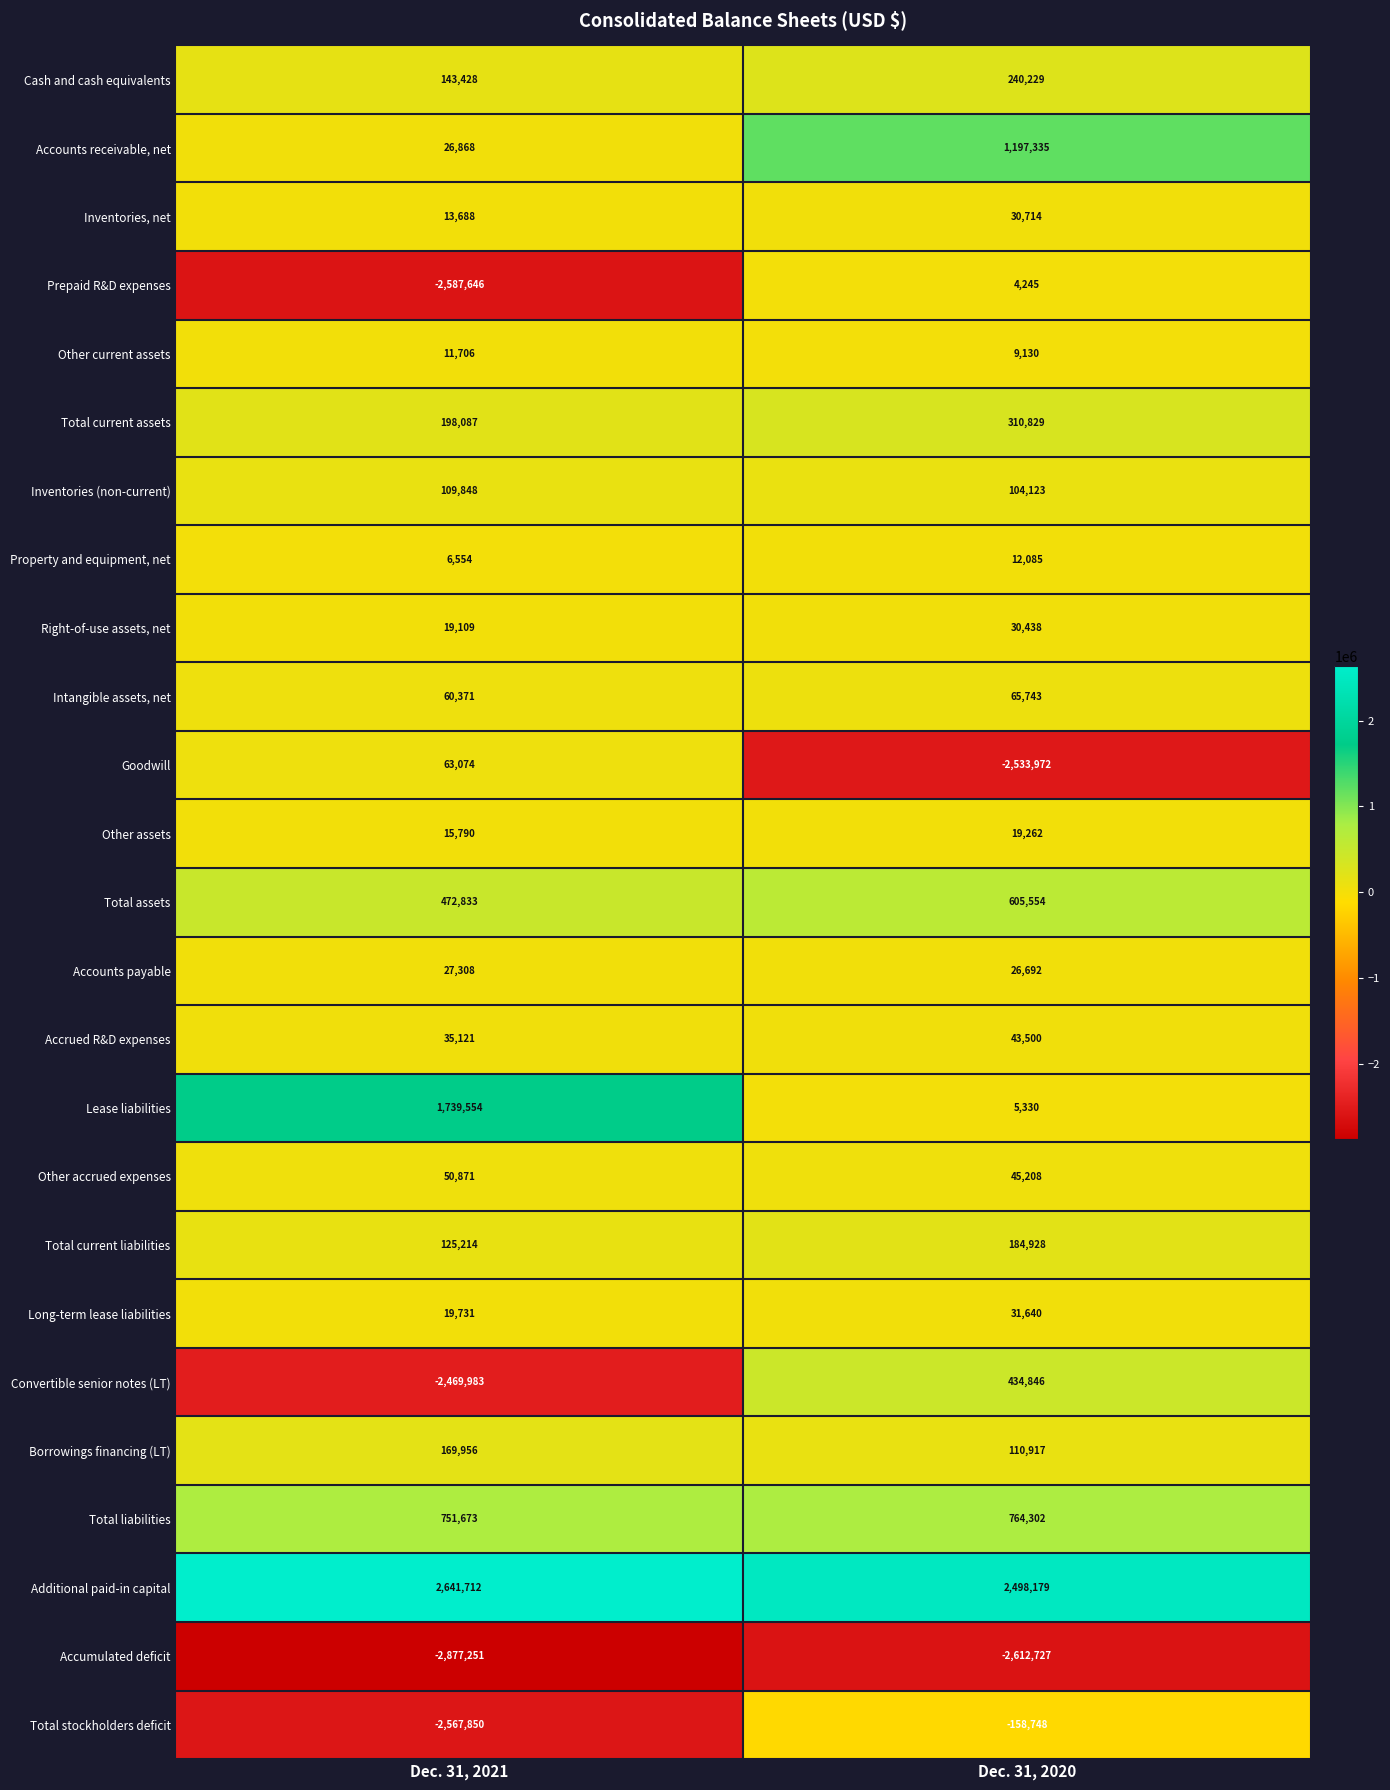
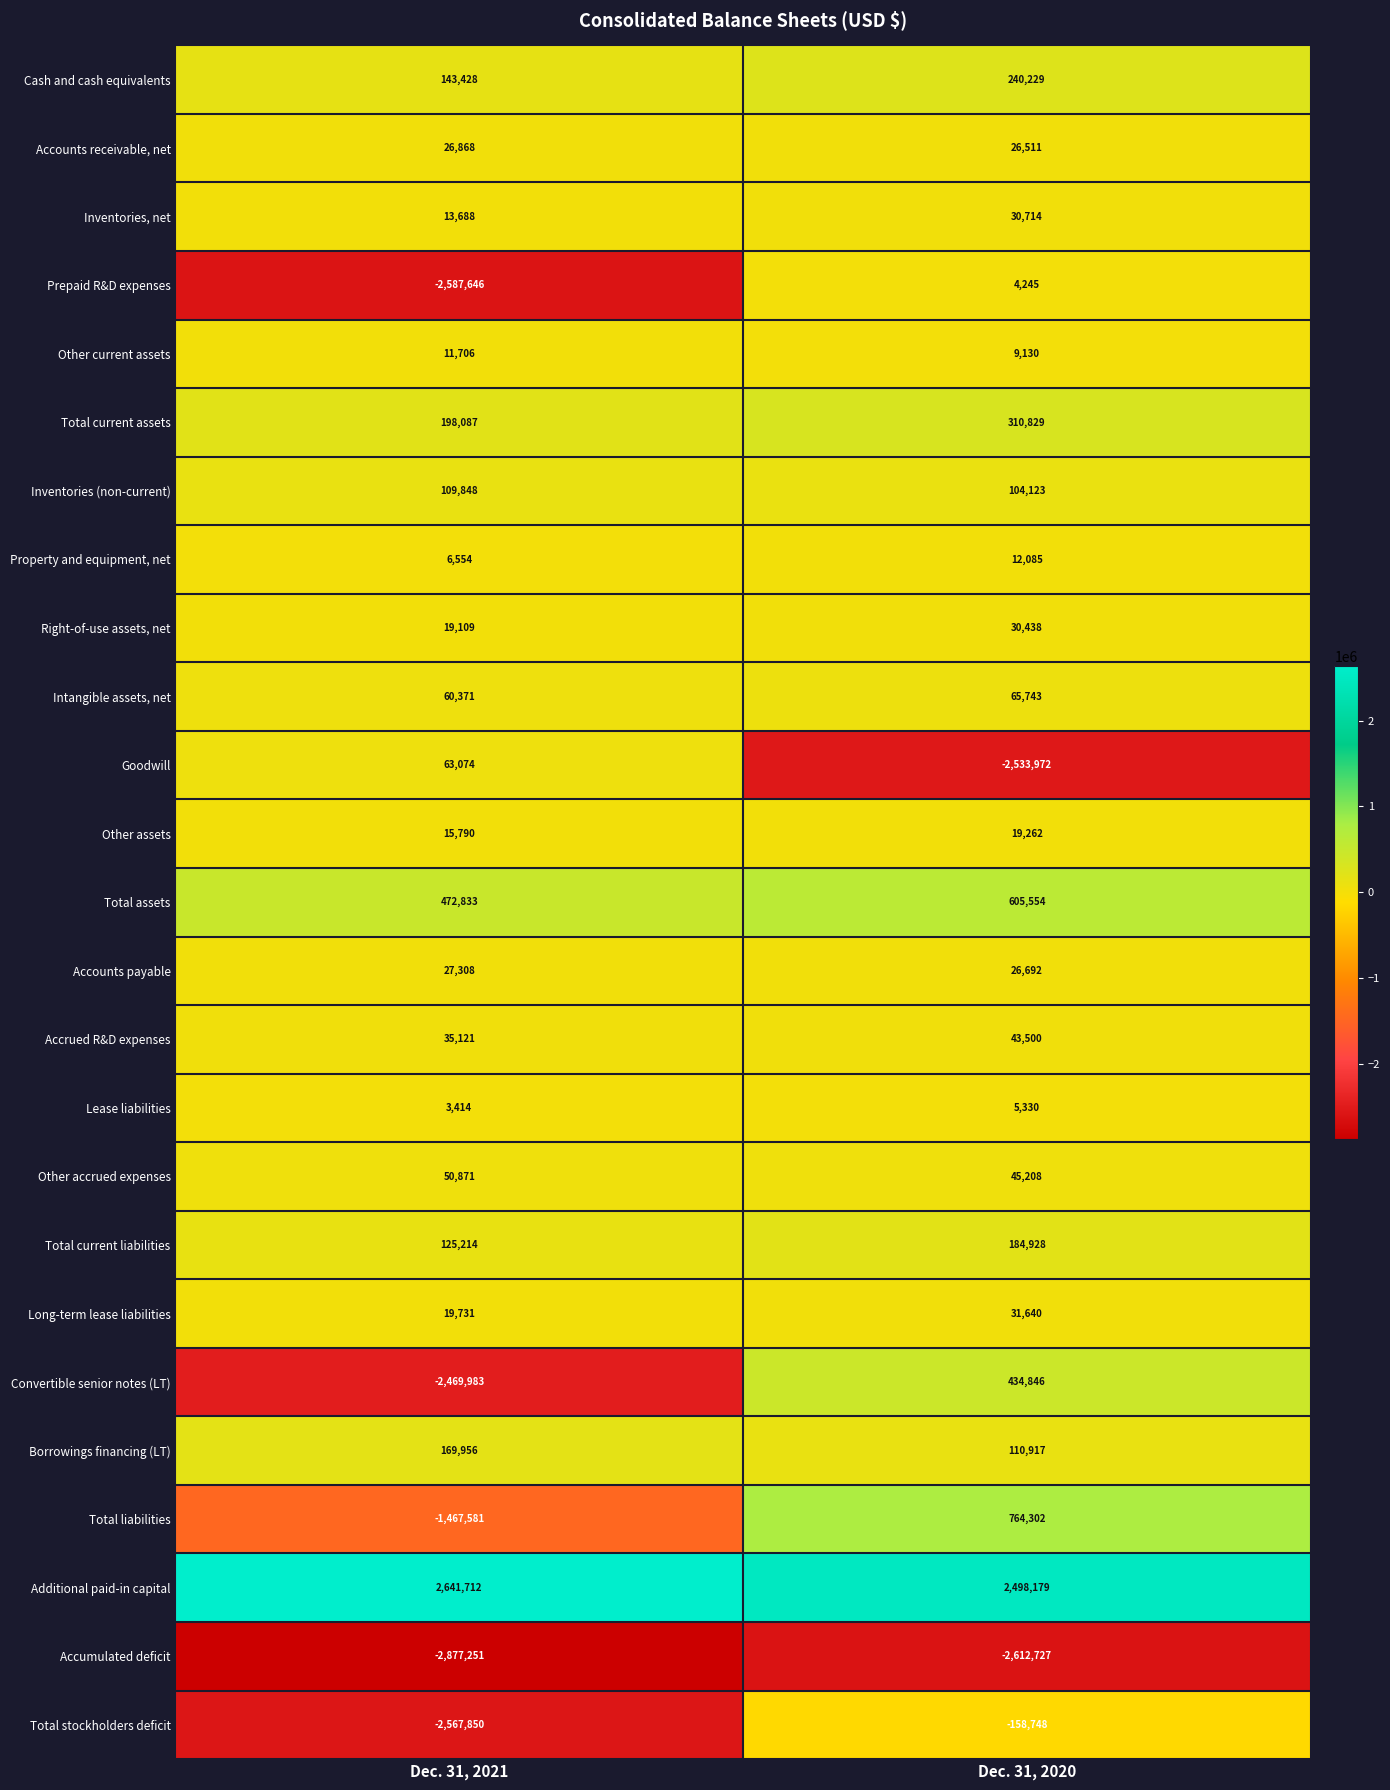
  {
    "Cash and cash equivalents": {
      "Dec. 31, 2021": "143,428",
      "Dec. 31, 2020": "240,229"
    },
    "Accounts receivable, net": {
      "Dec. 31, 2021": "26,868",
-     "Dec. 31, 2020": "1,197,335"
+     "Dec. 31, 2020": "26,511"
    },
    "Inventories, net": {
      "Dec. 31, 2021": "13,688",
      "Dec. 31, 2020": "30,714"
    },
    "Prepaid R&D expenses": {
      "Dec. 31, 2021": "-2,587,646",
      "Dec. 31, 2020": "4,245"
    },
    "Other current assets": {
      "Dec. 31, 2021": "11,706",
      "Dec. 31, 2020": "9,130"
    },
    "Total current assets": {
      "Dec. 31, 2021": "198,087",
      "Dec. 31, 2020": "310,829"
    },
    "Inventories (non-current)": {
      "Dec. 31, 2021": "109,848",
      "Dec. 31, 2020": "104,123"
    },
    "Property and equipment, net": {
      "Dec. 31, 2021": "6,554",
      "Dec. 31, 2020": "12,085"
    },
    "Right-of-use assets, net": {
      "Dec. 31, 2021": "19,109",
      "Dec. 31, 2020": "30,438"
    },
    "Intangible assets, net": {
      "Dec. 31, 2021": "60,371",
      "Dec. 31, 2020": "65,743"
    },
    "Goodwill": {
      "Dec. 31, 2021": "63,074",
      "Dec. 31, 2020": "-2,533,972"
    },
    "Other assets": {
      "Dec. 31, 2021": "15,790",
      "Dec. 31, 2020": "19,262"
    },
    "Total assets": {
      "Dec. 31, 2021": "472,833",
      "Dec. 31, 2020": "605,554"
    },
    "Accounts payable": {
      "Dec. 31, 2021": "27,308",
      "Dec. 31, 2020": "26,692"
    },
    "Accrued R&D expenses": {
      "Dec. 31, 2021": "35,121",
      "Dec. 31, 2020": "43,500"
    },
    "Lease liabilities": {
-     "Dec. 31, 2021": "1,739,554",
+     "Dec. 31, 2021": "3,414",
      "Dec. 31, 2020": "5,330"
    },
    "Other accrued expenses": {
      "Dec. 31, 2021": "50,871",
      "Dec. 31, 2020": "45,208"
    },
    "Total current liabilities": {
      "Dec. 31, 2021": "125,214",
      "Dec. 31, 2020": "184,928"
    },
    "Long-term lease liabilities": {
      "Dec. 31, 2021": "19,731",
      "Dec. 31, 2020": "31,640"
    },
    "Convertible senior notes (LT)": {
      "Dec. 31, 2021": "-2,469,983",
      "Dec. 31, 2020": "434,846"
    },
    "Borrowings financing (LT)": {
      "Dec. 31, 2021": "169,956",
      "Dec. 31, 2020": "110,917"
    },
    "Total liabilities": {
-     "Dec. 31, 2021": "751,673",
+     "Dec. 31, 2021": "-1,467,581",
      "Dec. 31, 2020": "764,302"
    },
    "Additional paid-in capital": {
      "Dec. 31, 2021": "2,641,712",
      "Dec. 31, 2020": "2,498,179"
    },
    "Accumulated deficit": {
      "Dec. 31, 2021": "-2,877,251",
      "Dec. 31, 2020": "-2,612,727"
    },
    "Total stockholders deficit": {
      "Dec. 31, 2021": "-2,567,850",
      "Dec. 31, 2020": "-158,748"
    }
  }
